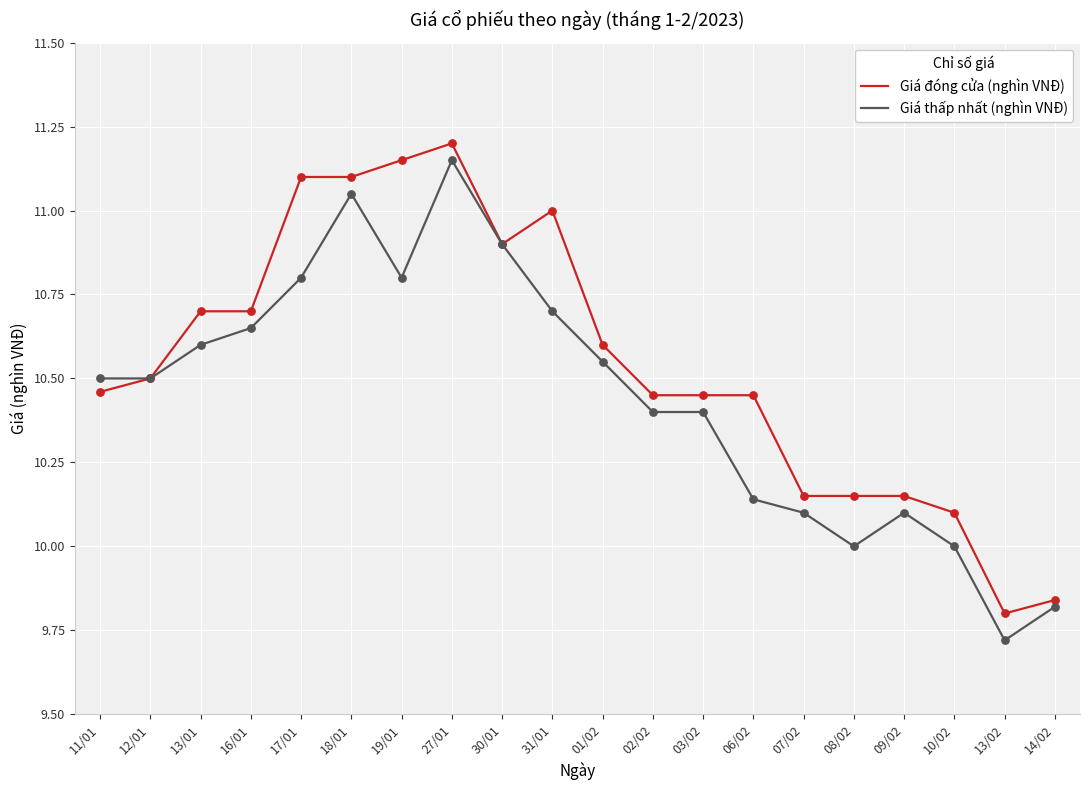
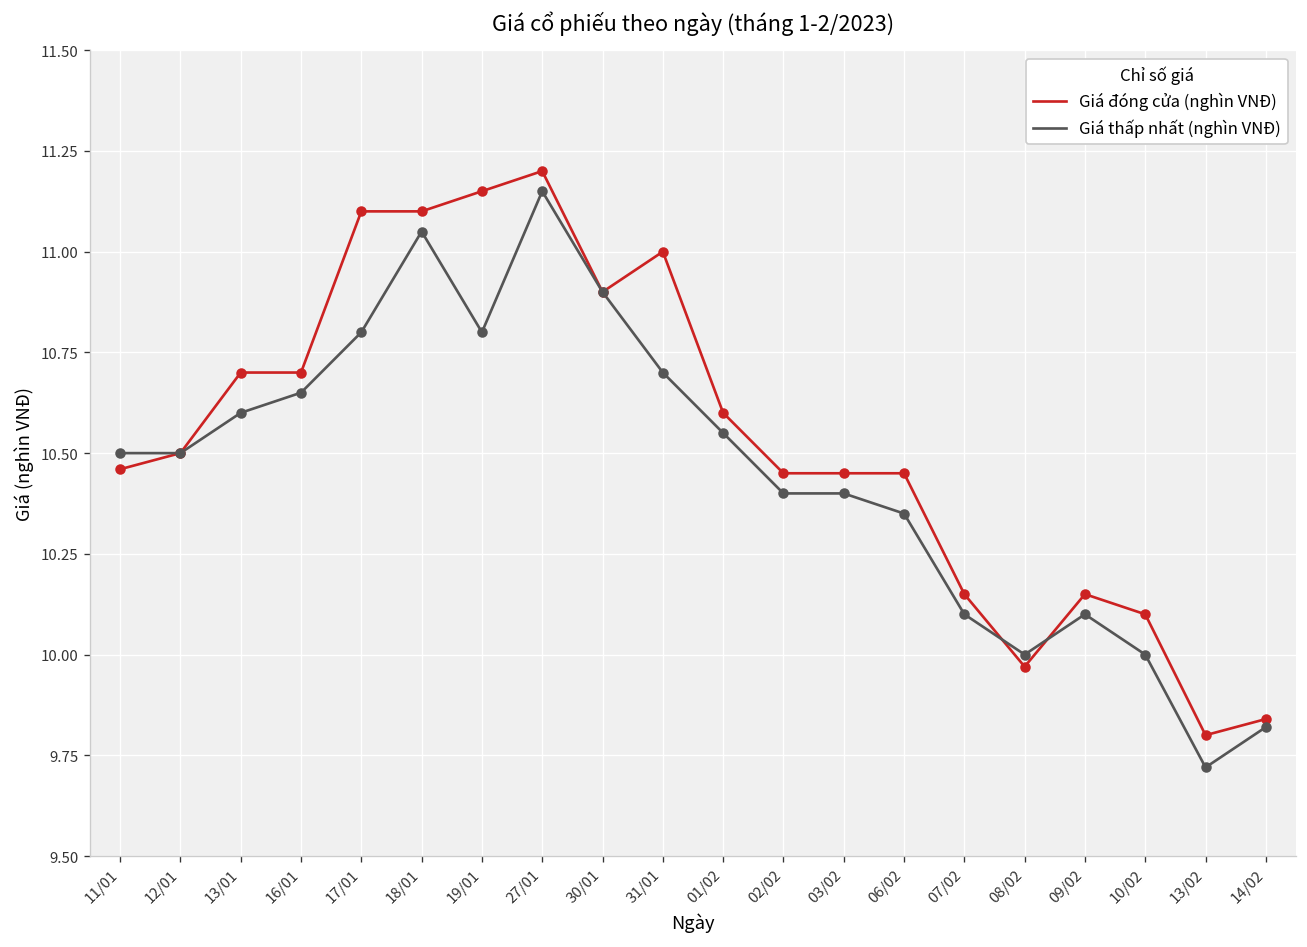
  {
    "Giá đóng cửa (nghìn VNĐ)": {
      "11/01": 10.46,
      "13/01": 10.70,
      "16/01": 10.70,
      "17/01": 11.10,
      "18/01": 11.10,
      "19/01": 11.15,
      "27/01": 11.20,
      "31/01": 11.00,
      "01/02": 10.60,
      "02/02": 10.45,
      "03/02": 10.45,
      "06/02": 10.45,
      "07/02": 10.15,
-     "08/02": 10.15,
+     "08/02": 9.97,
      "09/02": 10.15,
      "10/02": 10.10,
      "13/02": 9.80,
      "14/02": 9.84
    },
    "Giá thấp nhất (nghìn VNĐ)": {
      "11/01": 10.50,
      "13/01": 10.60,
      "16/01": 10.65,
      "17/01": 10.80,
      "18/01": 11.05,
      "19/01": 10.80,
      "27/01": 11.15,
      "31/01": 10.70,
      "01/02": 10.55,
      "02/02": 10.40,
      "03/02": 10.40,
-     "06/02": 10.14,
+     "06/02": 10.35,
      "07/02": 10.10,
      "08/02": 10.00,
      "09/02": 10.10,
      "10/02": 10.00,
      "13/02": 9.72,
      "14/02": 9.82
    }
  }
